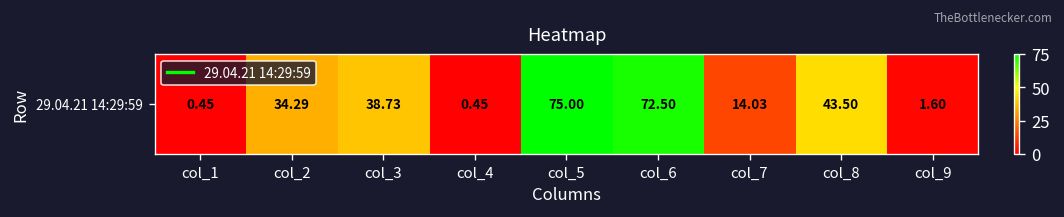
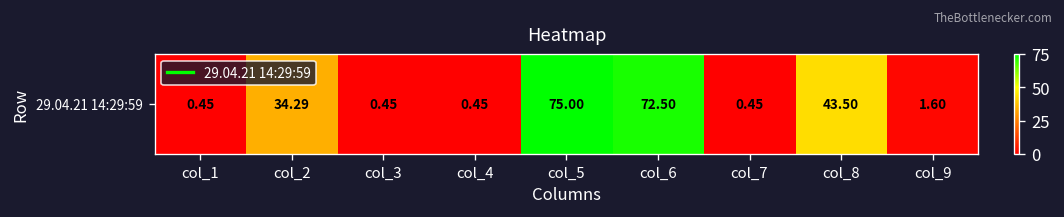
  {
    "29.04.21 14:29:59": {
      "col_1": 0.45,
      "col_2": 34.29,
-     "col_3": 38.73,
+     "col_3": 0.45,
      "col_4": 0.45,
      "col_5": 75.00,
      "col_6": 72.50,
-     "col_7": 14.03,
+     "col_7": 0.45,
      "col_8": 43.50,
      "col_9": 1.60
    }
  }
